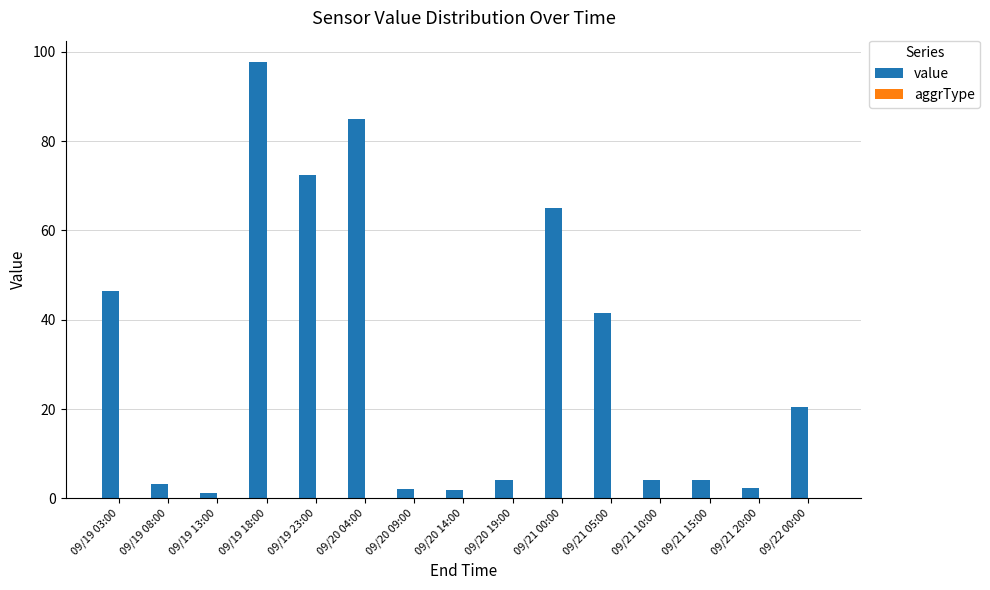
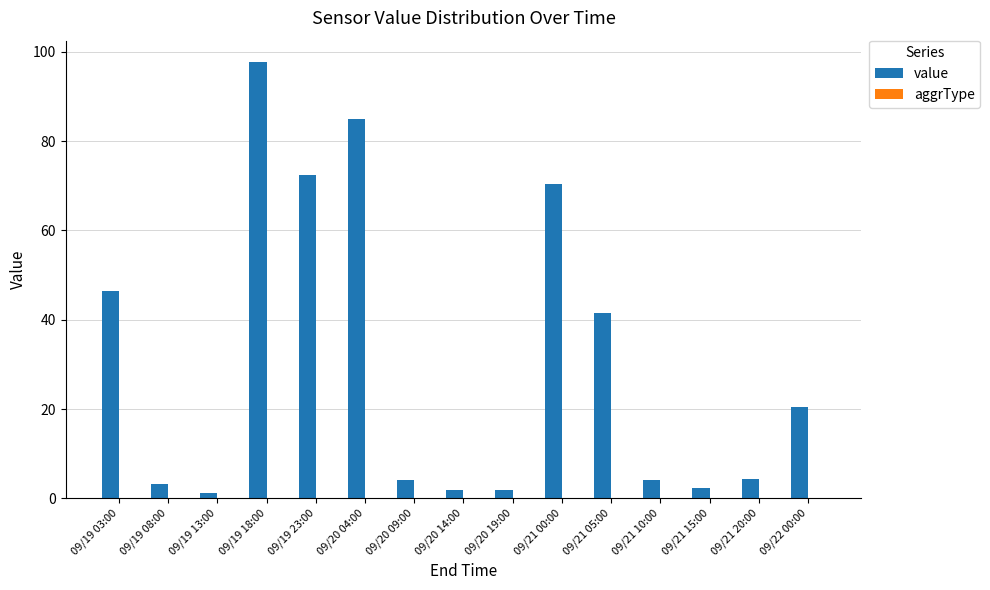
  {
    "value": {
      "09/19 03:00": 46,
      "09/19 08:00": 3,
      "09/19 13:00": 1,
      "09/19 18:00": 98,
      "09/19 23:00": 72,
      "09/20 04:00": 85,
-     "09/20 09:00": 2,
+     "09/20 09:00": 4,
      "09/20 14:00": 2,
-     "09/20 19:00": 4,
-     "09/21 00:00": 65,
+     "09/20 19:00": 2,
+     "09/21 00:00": 70,
      "09/21 05:00": 42,
      "09/21 10:00": 4,
-     "09/21 15:00": 4,
-     "09/21 20:00": 2,
+     "09/21 15:00": 2,
+     "09/21 20:00": 4,
      "09/22 00:00": 21
    },
    "aggrType": {
      "09/19 03:00": 0,
      "09/19 08:00": 0,
      "09/19 13:00": 0,
      "09/19 18:00": 0,
      "09/19 23:00": 0,
      "09/20 04:00": 0,
      "09/20 09:00": 0,
      "09/20 14:00": 0,
      "09/20 19:00": 0,
      "09/21 00:00": 0,
      "09/21 05:00": 0,
      "09/21 10:00": 0,
      "09/21 15:00": 0,
      "09/21 20:00": 0,
      "09/22 00:00": 0
    }
  }
